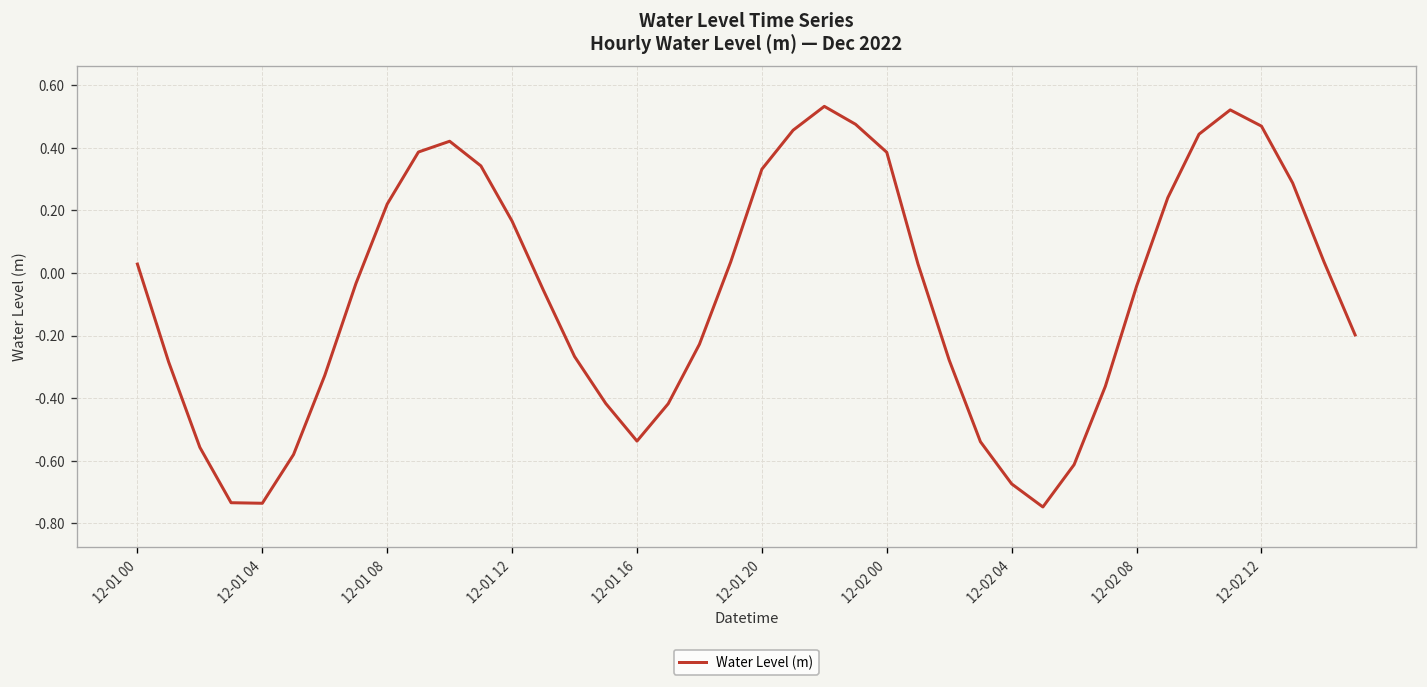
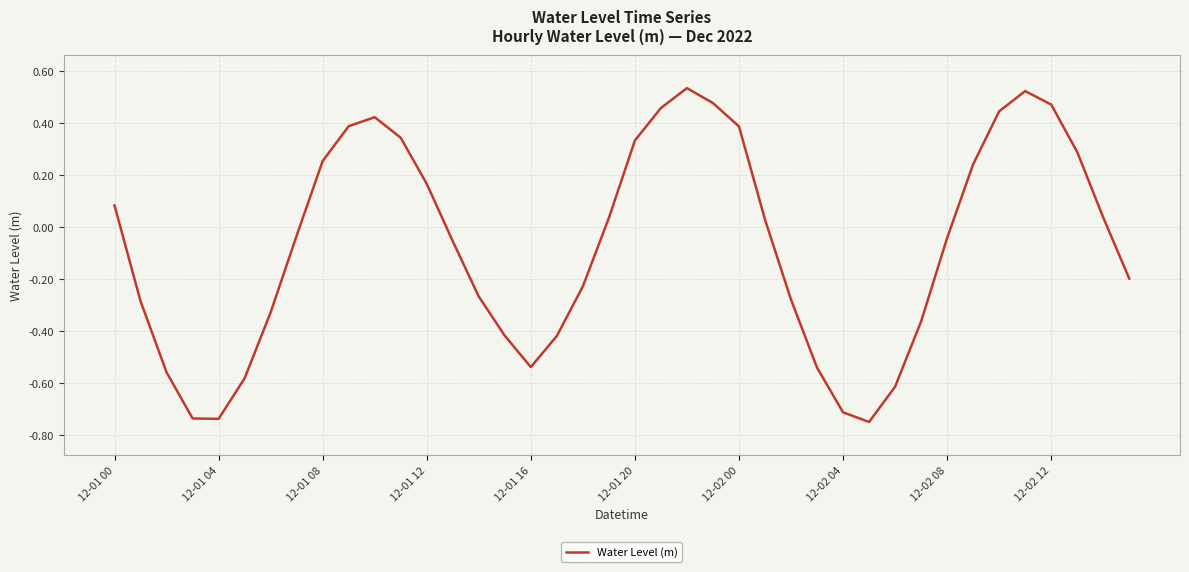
  {
-   "12-01 00": 0.03,
+   "12-01 00": 0.08,
    "12-01 04": -0.74,
-   "12-01 08": 0.22,
+   "12-01 08": 0.25,
    "12-01 12": 0.17,
    "12-01 16": -0.54,
    "12-01 20": 0.33,
    "12-02 00": 0.39,
-   "12-02 04": -0.67,
+   "12-02 04": -0.71,
    "12-02 08": -0.04,
    "12-02 12": 0.47
  }
